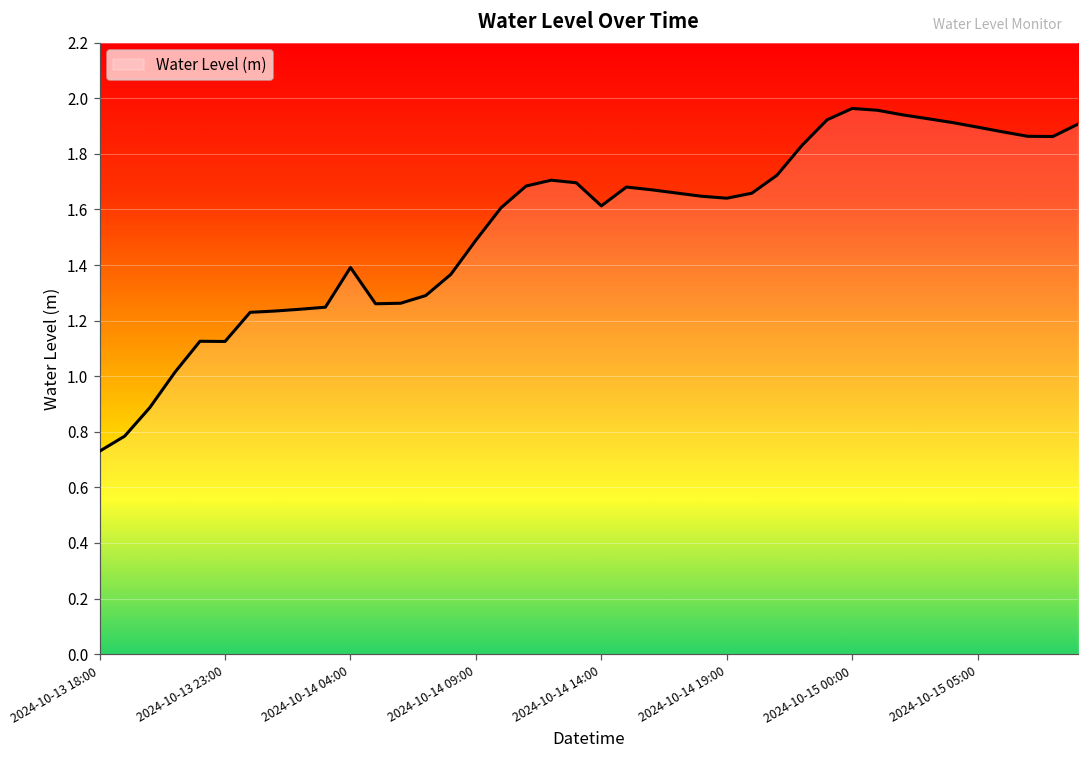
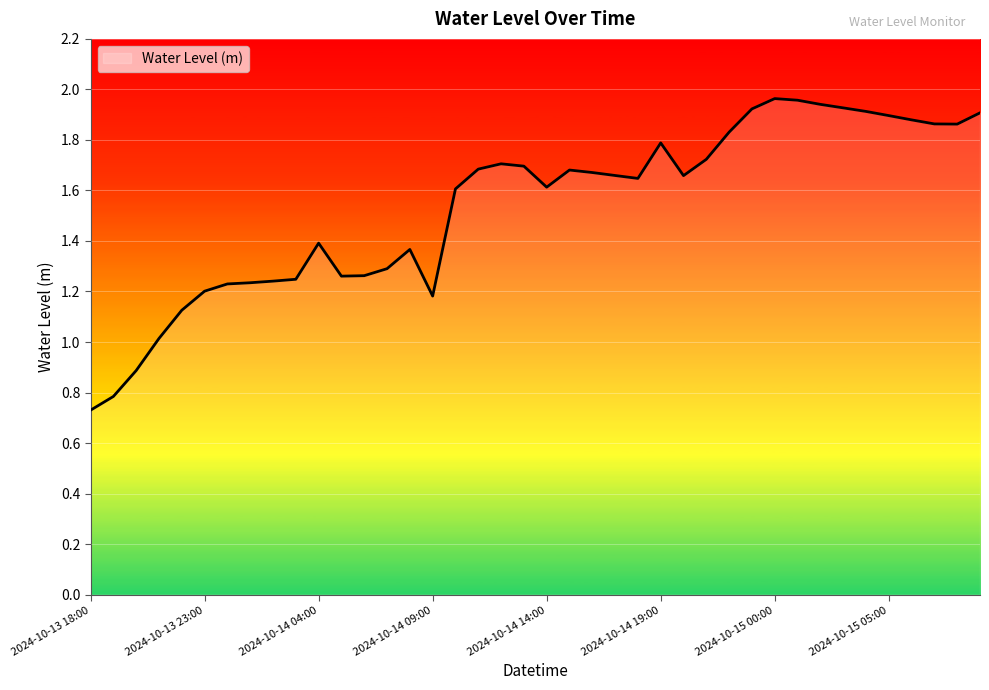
  {
    "2024-10-13 18:00": 0.73,
-   "2024-10-13 23:00": 1.13,
+   "2024-10-13 23:00": 1.20,
    "2024-10-14 04:00": 1.39,
-   "2024-10-14 09:00": 1.49,
+   "2024-10-14 09:00": 1.18,
    "2024-10-14 14:00": 1.61,
-   "2024-10-14 19:00": 1.64,
+   "2024-10-14 19:00": 1.79,
    "2024-10-15 00:00": 1.96,
    "2024-10-15 05:00": 1.90
  }
